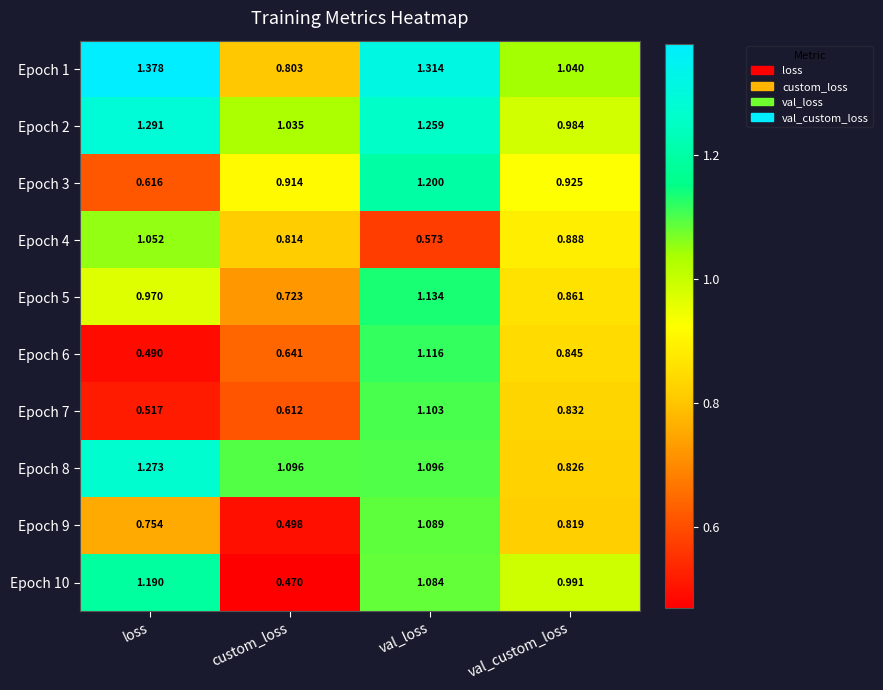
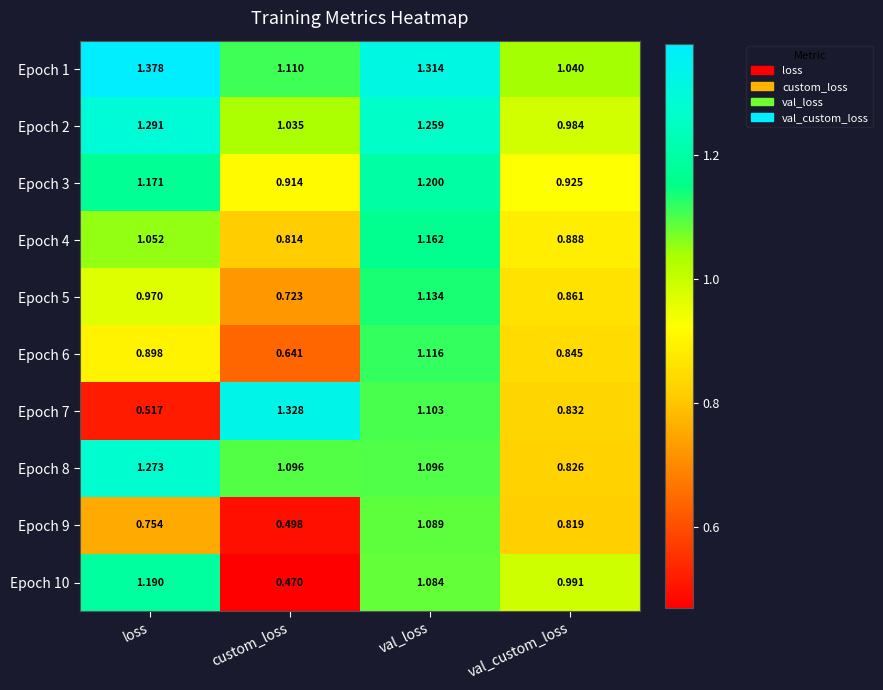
  {
    "Epoch 1": {
      "loss": 1.378,
-     "custom_loss": 0.803,
+     "custom_loss": 1.110,
      "val_loss": 1.314,
      "val_custom_loss": 1.040
    },
    "Epoch 2": {
      "loss": 1.291,
      "custom_loss": 1.035,
      "val_loss": 1.259,
      "val_custom_loss": 0.984
    },
    "Epoch 3": {
-     "loss": 0.616,
+     "loss": 1.171,
      "custom_loss": 0.914,
      "val_loss": 1.200,
      "val_custom_loss": 0.925
    },
    "Epoch 4": {
      "loss": 1.052,
      "custom_loss": 0.814,
-     "val_loss": 0.573,
+     "val_loss": 1.162,
      "val_custom_loss": 0.888
    },
    "Epoch 5": {
      "loss": 0.970,
      "custom_loss": 0.723,
      "val_loss": 1.134,
      "val_custom_loss": 0.861
    },
    "Epoch 6": {
-     "loss": 0.490,
+     "loss": 0.898,
      "custom_loss": 0.641,
      "val_loss": 1.116,
      "val_custom_loss": 0.845
    },
    "Epoch 7": {
      "loss": 0.517,
-     "custom_loss": 0.612,
+     "custom_loss": 1.328,
      "val_loss": 1.103,
      "val_custom_loss": 0.832
    },
    "Epoch 8": {
      "loss": 1.273,
      "custom_loss": 1.096,
      "val_loss": 1.096,
      "val_custom_loss": 0.826
    },
    "Epoch 9": {
      "loss": 0.754,
      "custom_loss": 0.498,
      "val_loss": 1.089,
      "val_custom_loss": 0.819
    },
    "Epoch 10": {
      "loss": 1.190,
      "custom_loss": 0.470,
      "val_loss": 1.084,
      "val_custom_loss": 0.991
    }
  }
